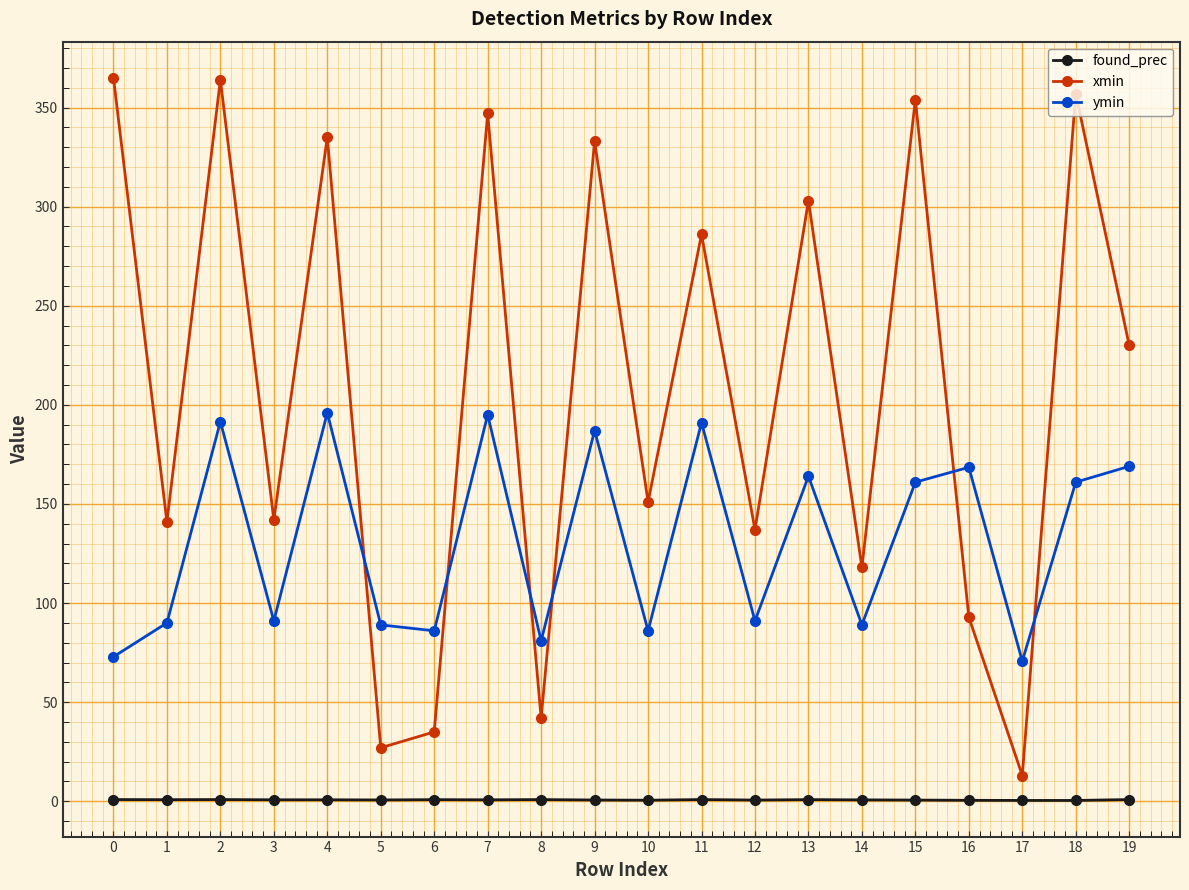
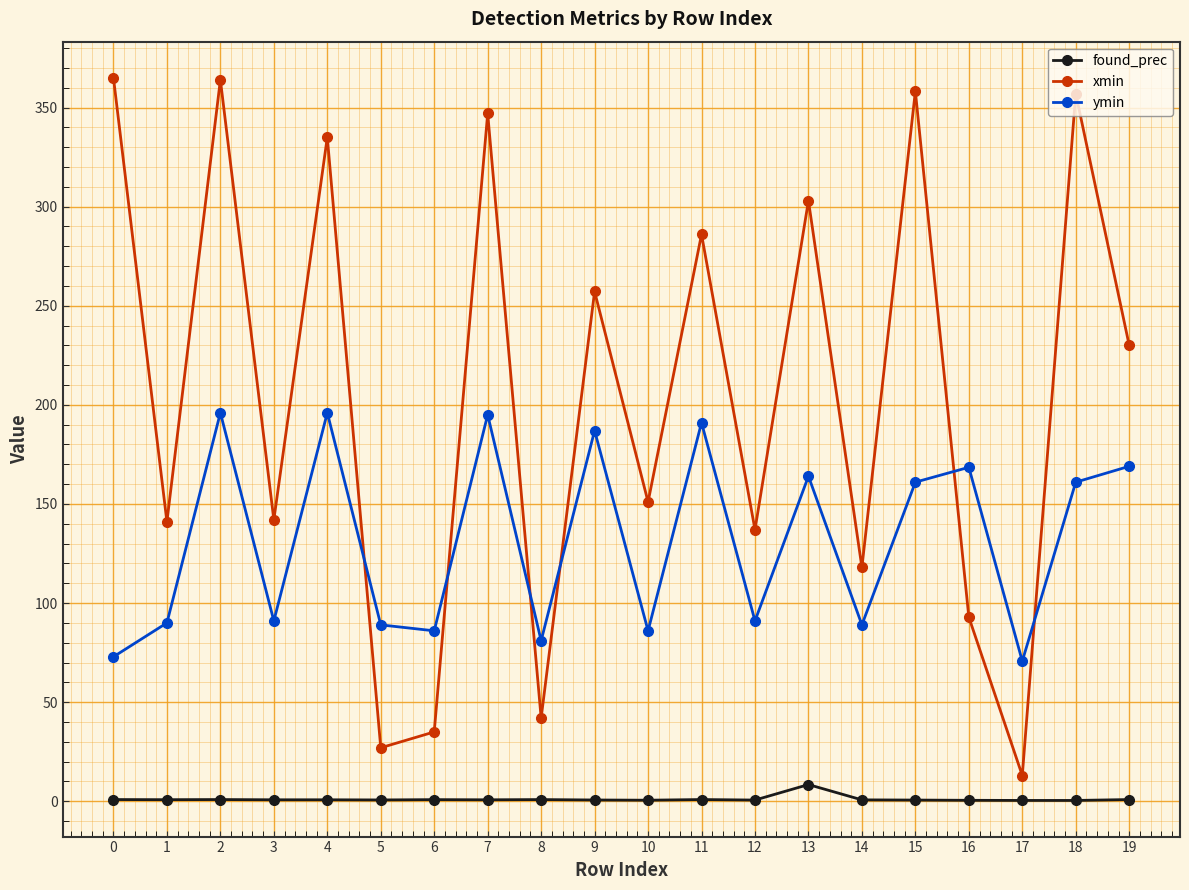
  {
    "found_prec": {
      "0": 1,
      "1": 1,
      "2": 1,
      "3": 1,
      "4": 1,
      "5": 1,
      "6": 1,
      "7": 1,
      "8": 1,
      "9": 1,
      "10": 1,
      "11": 1,
      "12": 1,
-     "13": 1,
+     "13": 8,
      "14": 1,
      "15": 1,
      "16": 0,
      "17": 0,
      "18": 0,
      "19": 1
    },
    "xmin": {
      "0": 365,
      "1": 141,
      "2": 364,
      "3": 142,
      "4": 335,
      "5": 27,
      "6": 35,
      "7": 347,
      "8": 42,
-     "9": 333,
+     "9": 257,
      "10": 151,
      "11": 286,
      "12": 137,
      "13": 303,
      "14": 118,
-     "15": 354,
+     "15": 358,
      "16": 93,
      "17": 13,
      "19": 230
    },
    "ymin": {
      "0": 73,
      "1": 90,
-     "2": 192,
+     "2": 196,
      "3": 91,
      "4": 196,
      "5": 89,
      "6": 86,
      "7": 195,
      "8": 81,
      "9": 187,
      "10": 86,
      "11": 191,
      "12": 91,
      "13": 164,
      "14": 89,
      "15": 161,
      "16": 169,
      "17": 71,
      "18": 161,
      "19": 169
    }
  }
